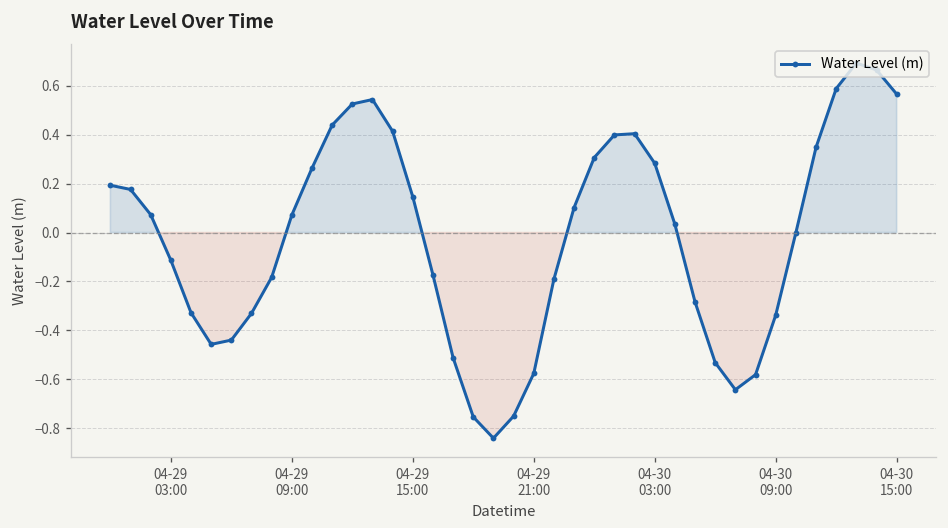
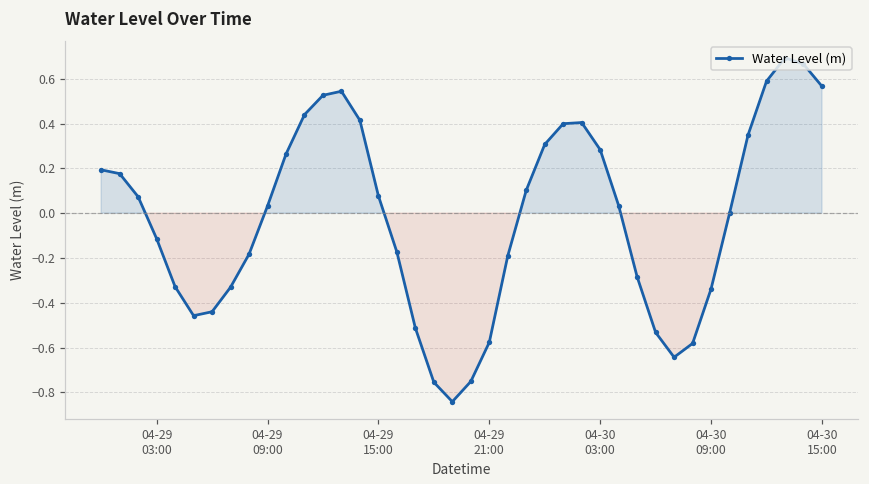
  {
    "04-29 03:00": -0.11,
-   "04-29 09:00": 0.07,
-   "04-29 15:00": 0.15,
+   "04-29 09:00": 0.03,
+   "04-29 15:00": 0.08,
    "04-29 21:00": -0.58,
    "04-30 03:00": 0.28,
    "04-30 09:00": -0.34,
    "04-30 15:00": 0.57
  }
